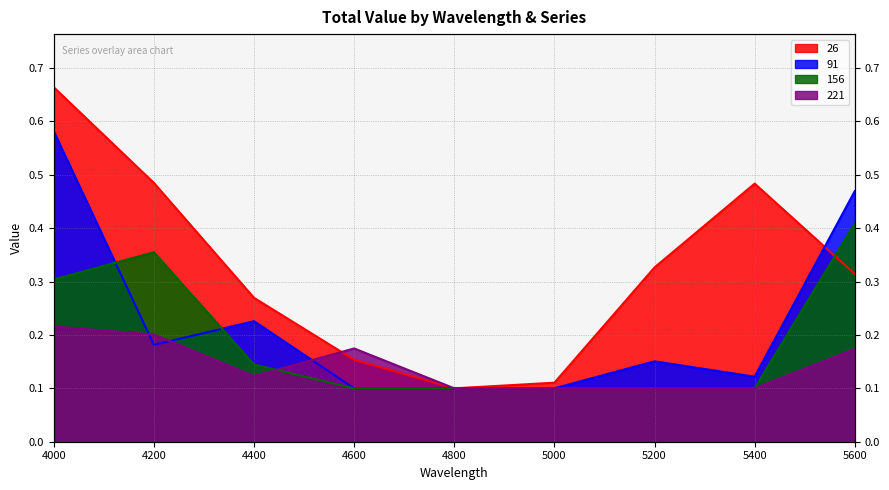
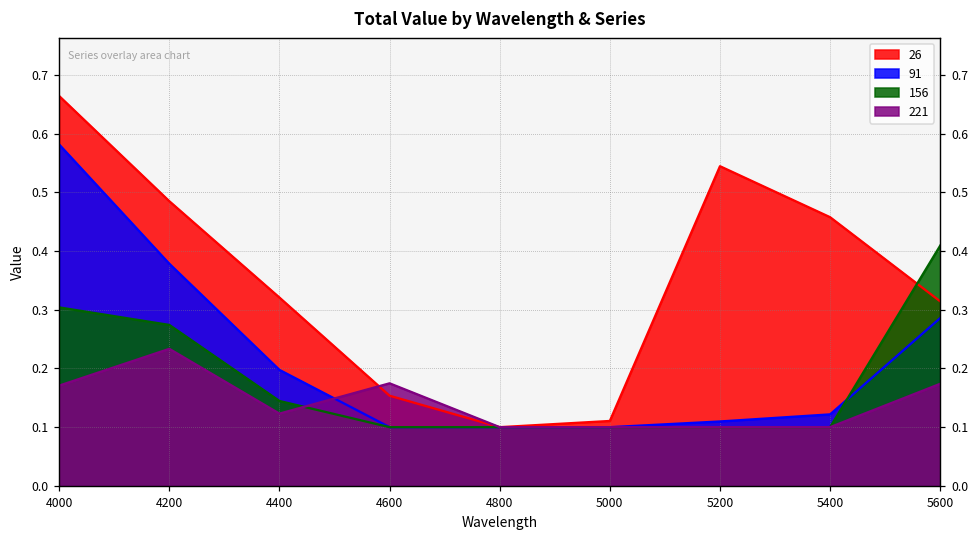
  {
    "26": {
      "4000": 0.66,
      "4200": 0.48,
-     "4400": 0.27,
+     "4400": 0.32,
      "4600": 0.15,
      "5000": 0.11,
-     "5200": 0.33,
-     "5400": 0.48,
+     "5200": 0.54,
+     "5400": 0.46,
      "5600": 0.31
    },
    "91": {
      "4000": 0.58,
-     "4200": 0.18,
-     "4400": 0.23,
-     "5200": 0.15,
+     "4200": 0.38,
+     "4400": 0.20,
+     "5200": 0.11,
      "5400": 0.12,
-     "5600": 0.47
+     "5600": 0.29
    },
    "156": {
      "4000": 0.30,
-     "4200": 0.35,
+     "4200": 0.27,
      "4400": 0.14,
      "5600": 0.41
    },
    "221": {
-     "4000": 0.22,
-     "4200": 0.20,
+     "4000": 0.17,
+     "4200": 0.23,
      "4400": 0.12,
      "4600": 0.17,
      "5600": 0.17
    }
  }
